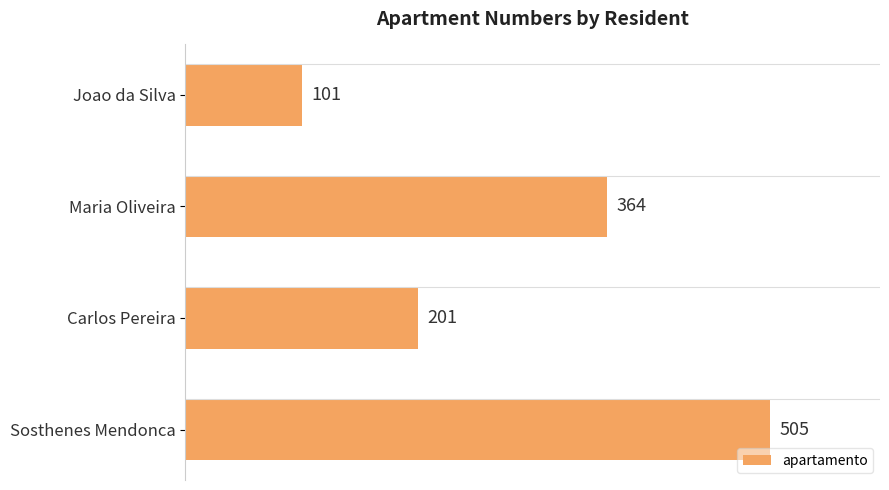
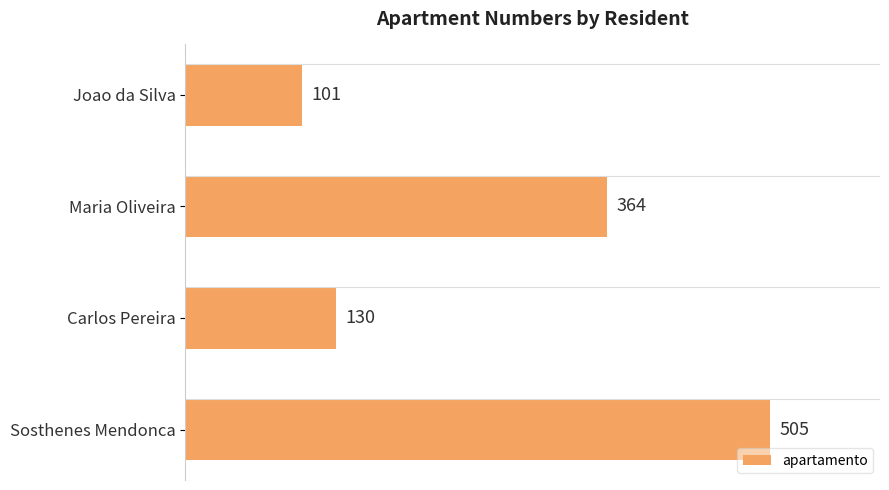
  {
    "Joao da Silva": 101,
    "Maria Oliveira": 364,
-   "Carlos Pereira": 201,
+   "Carlos Pereira": 130,
    "Sosthenes Mendonca": 505
  }
